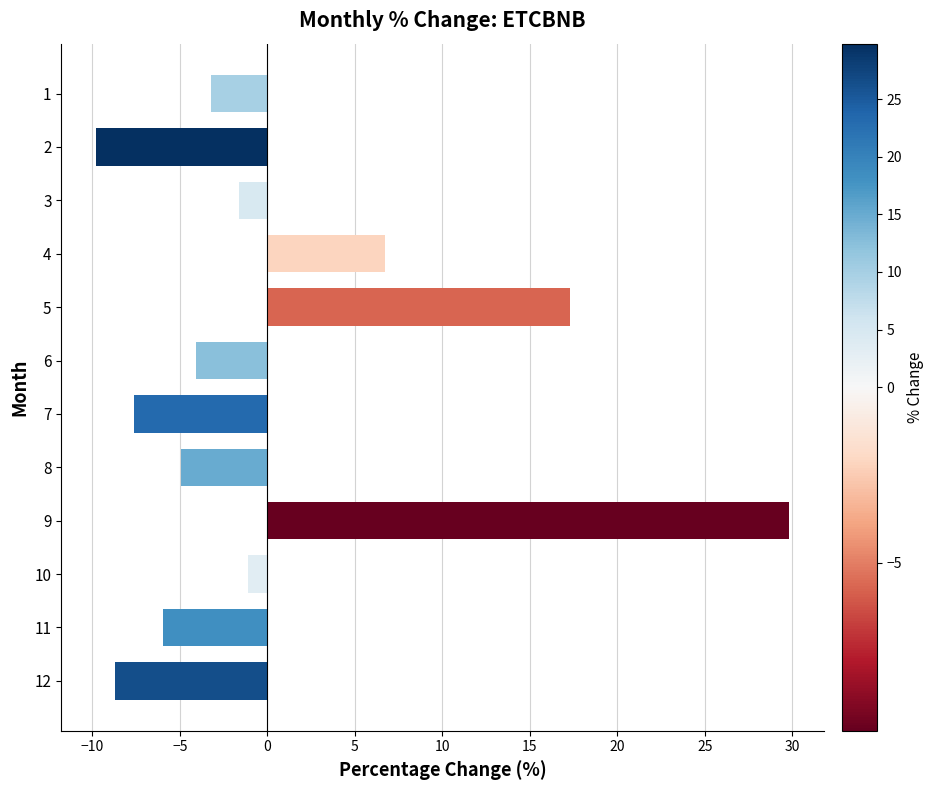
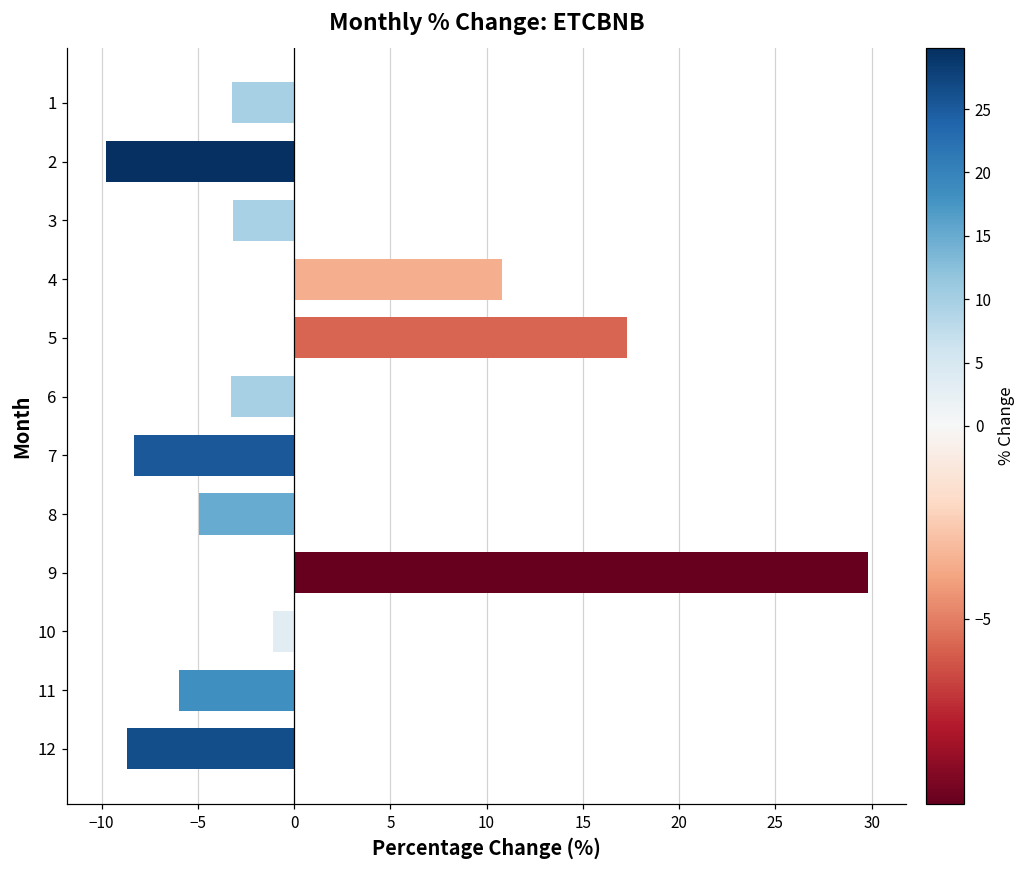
  {
    "1": -3.2,
    "2": -9.8,
-   "3": -1.6,
-   "4": 6.7,
+   "3": -3.2,
+   "4": 10.8,
    "5": 17.3,
-   "6": -4.1,
-   "7": -7.6,
+   "6": -3.3,
+   "7": -8.3,
    "8": -4.9,
    "9": 29.8,
    "10": -1.1,
    "11": -6.0,
    "12": -8.7
  }
